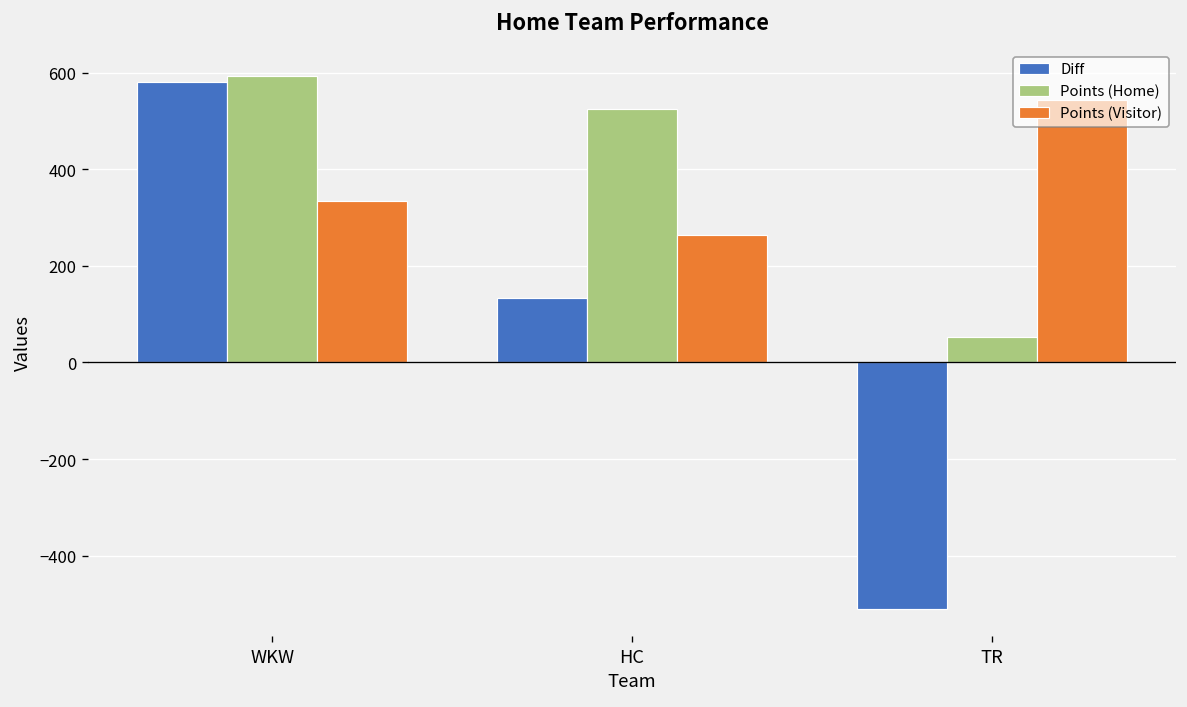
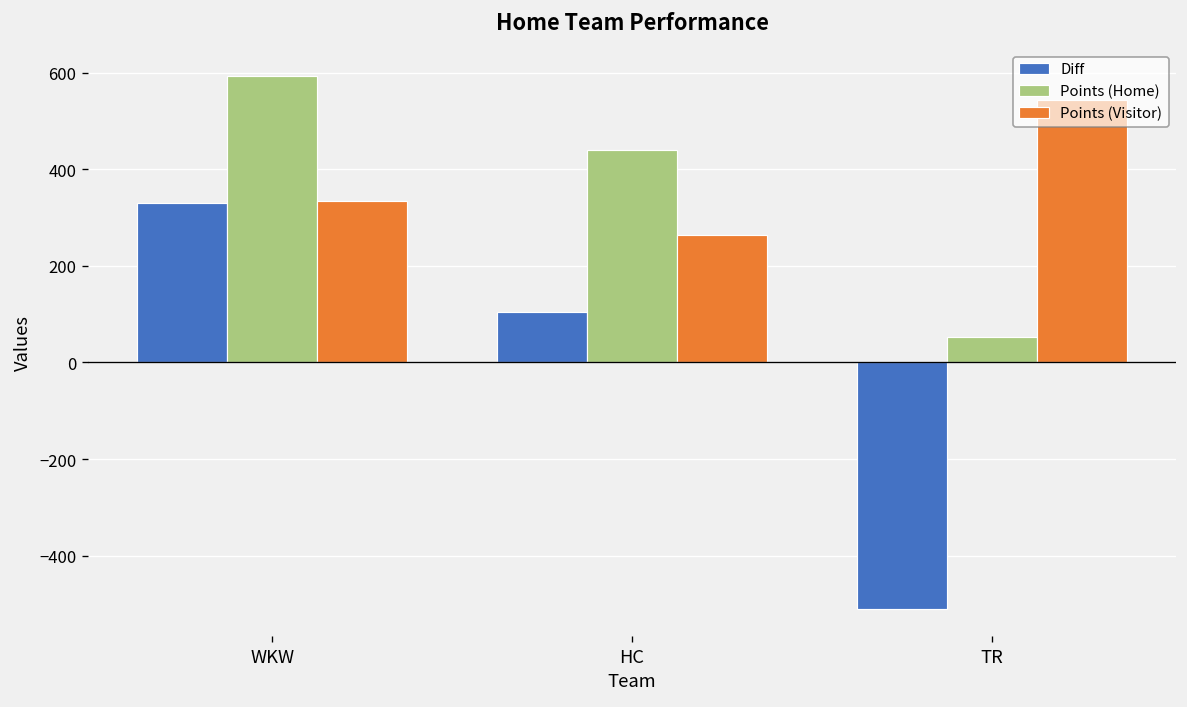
  {
    "Diff": {
-     "WKW": 580,
-     "HC": 130,
+     "WKW": 330,
+     "HC": 110,
      "TR": -510
    },
    "Points (Home)": {
      "WKW": 590,
-     "HC": 520,
+     "HC": 440,
      "TR": 50
    },
    "Points (Visitor)": {
      "WKW": 330,
      "HC": 260
    }
  }
